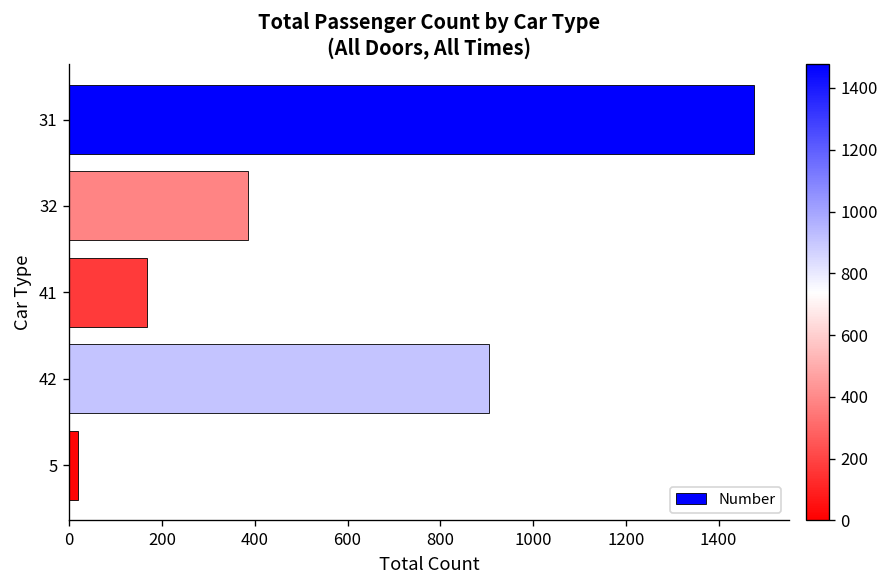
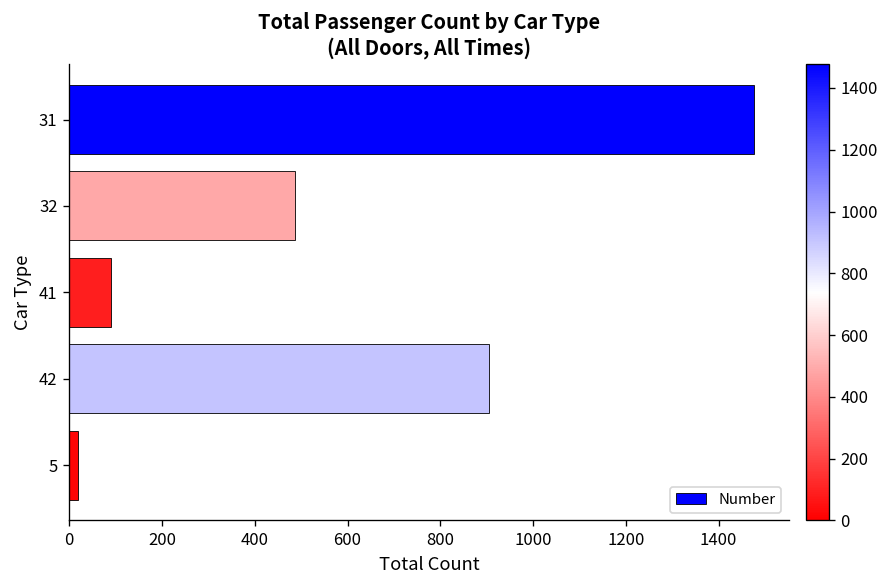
  {
    "31": 1480,
-   "32": 390,
-   "41": 170,
+   "32": 490,
+   "41": 90,
    "42": 910,
    "5": 20
  }
